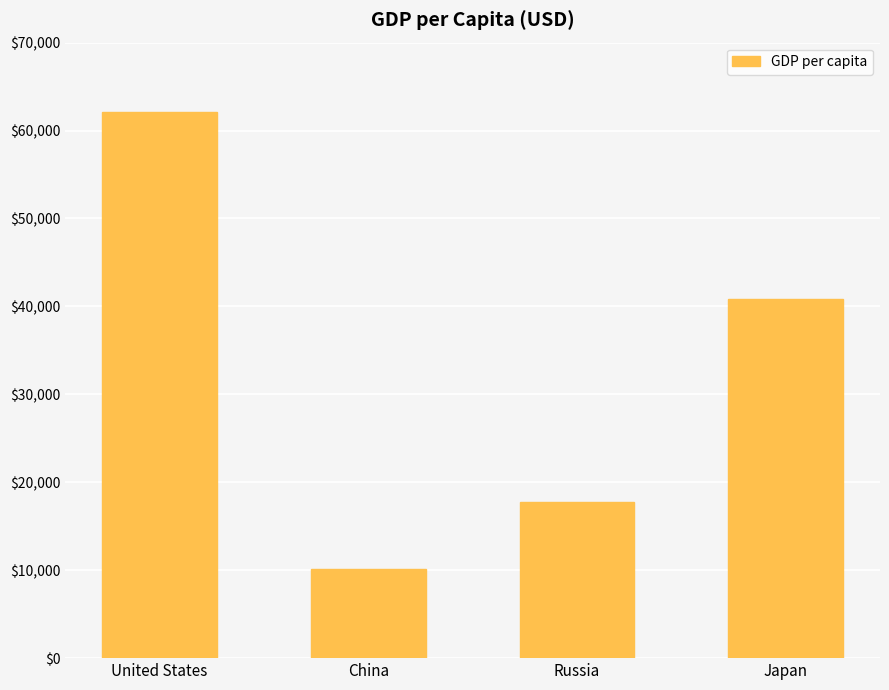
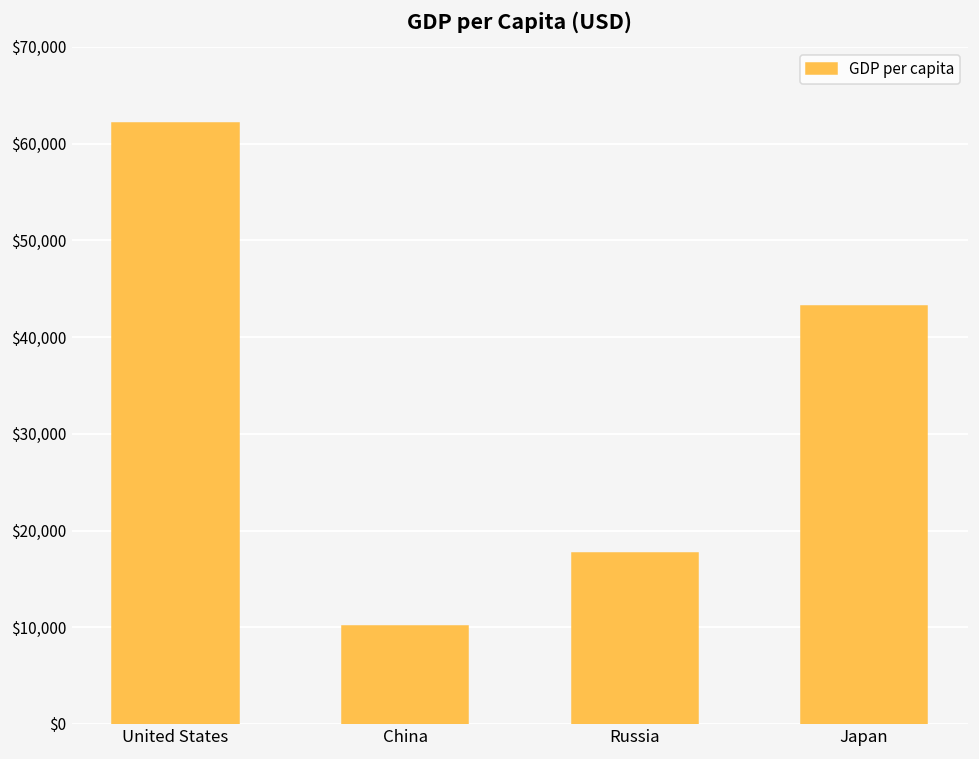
  {
    "United States": "$62,000",
    "China": "$10,000",
    "Russia": "$18,000",
-   "Japan": "$41,000"
+   "Japan": "$43,000"
  }
